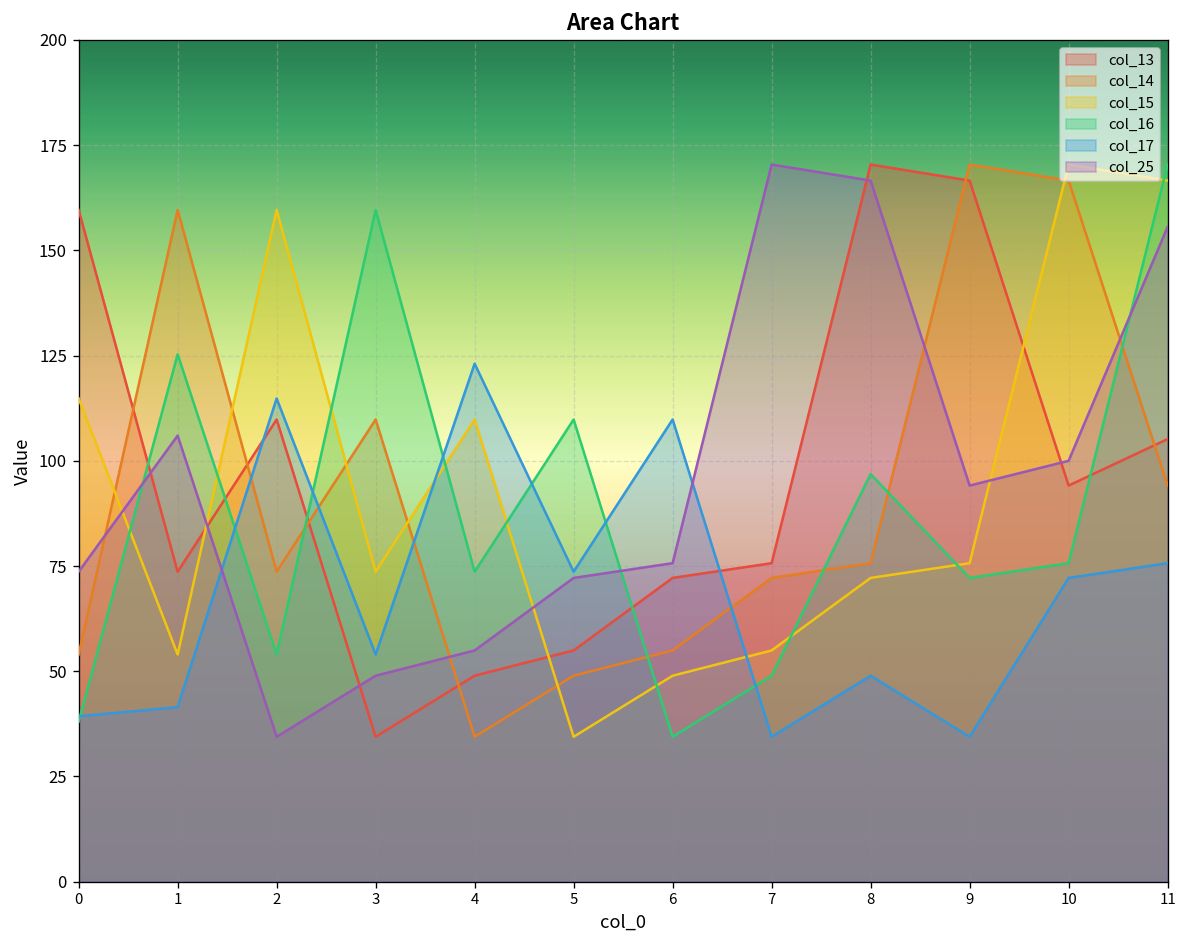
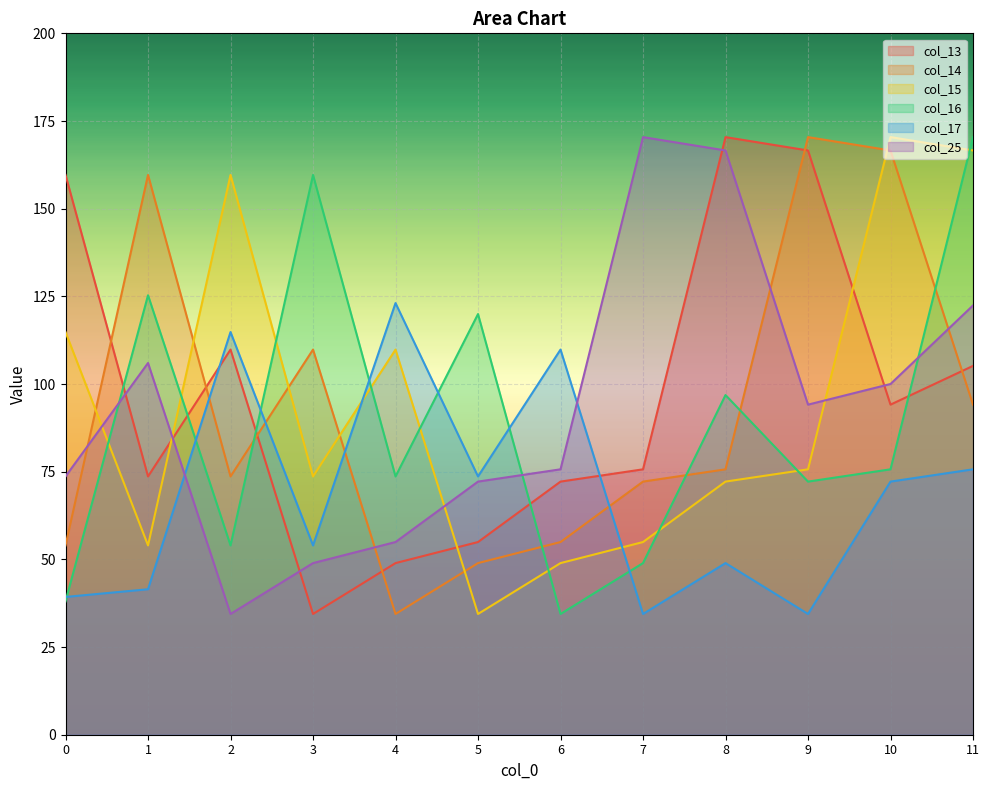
  {
    "col_16": {
      "0": 38,
      "1": 125,
      "2": 54,
      "3": 160,
      "4": 74,
-     "5": 110,
+     "5": 120,
      "6": 34,
      "7": 49,
      "8": 97,
      "9": 72,
      "10": 76,
      "11": 170
    },
    "col_17": {
      "0": 39,
      "1": 41,
      "2": 115,
      "3": 54,
      "4": 123,
      "5": 74,
      "6": 110,
      "7": 34,
      "8": 49,
      "9": 34,
      "10": 72,
      "11": 76
    },
    "col_25": {
      "0": 74,
      "1": 106,
      "2": 34,
      "3": 49,
      "4": 55,
      "5": 72,
      "6": 76,
      "7": 170,
      "8": 167,
      "9": 94,
      "10": 100,
-     "11": 156
+     "11": 122
    }
  }
